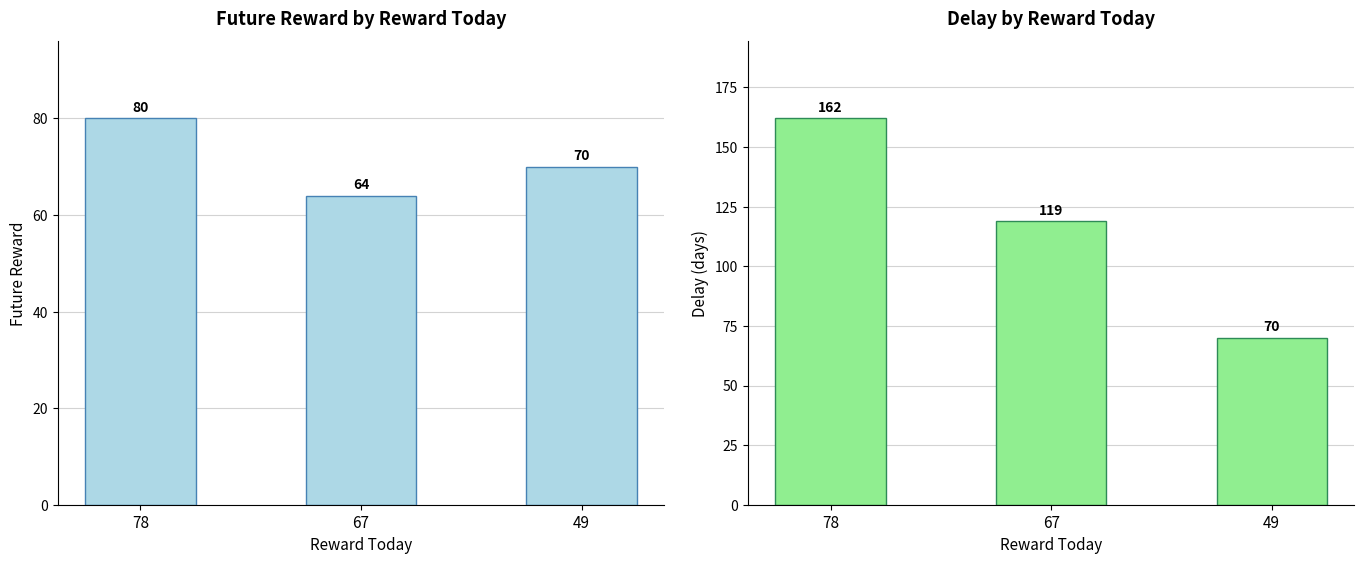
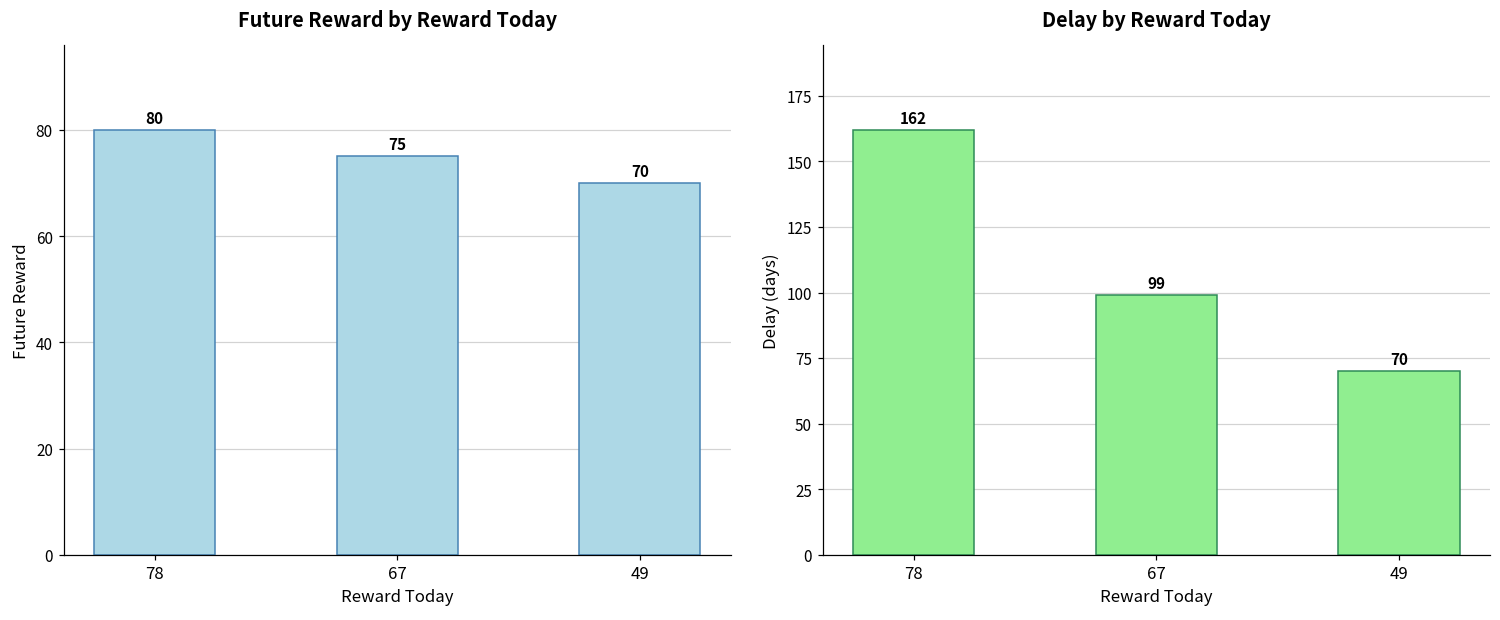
  {
    "Future Reward by Reward Today": {
      "78": 80,
-     "67": 64,
+     "67": 75,
      "49": 70
    },
    "Delay by Reward Today": {
      "78": 162,
-     "67": 119,
+     "67": 99,
      "49": 70
    }
  }
